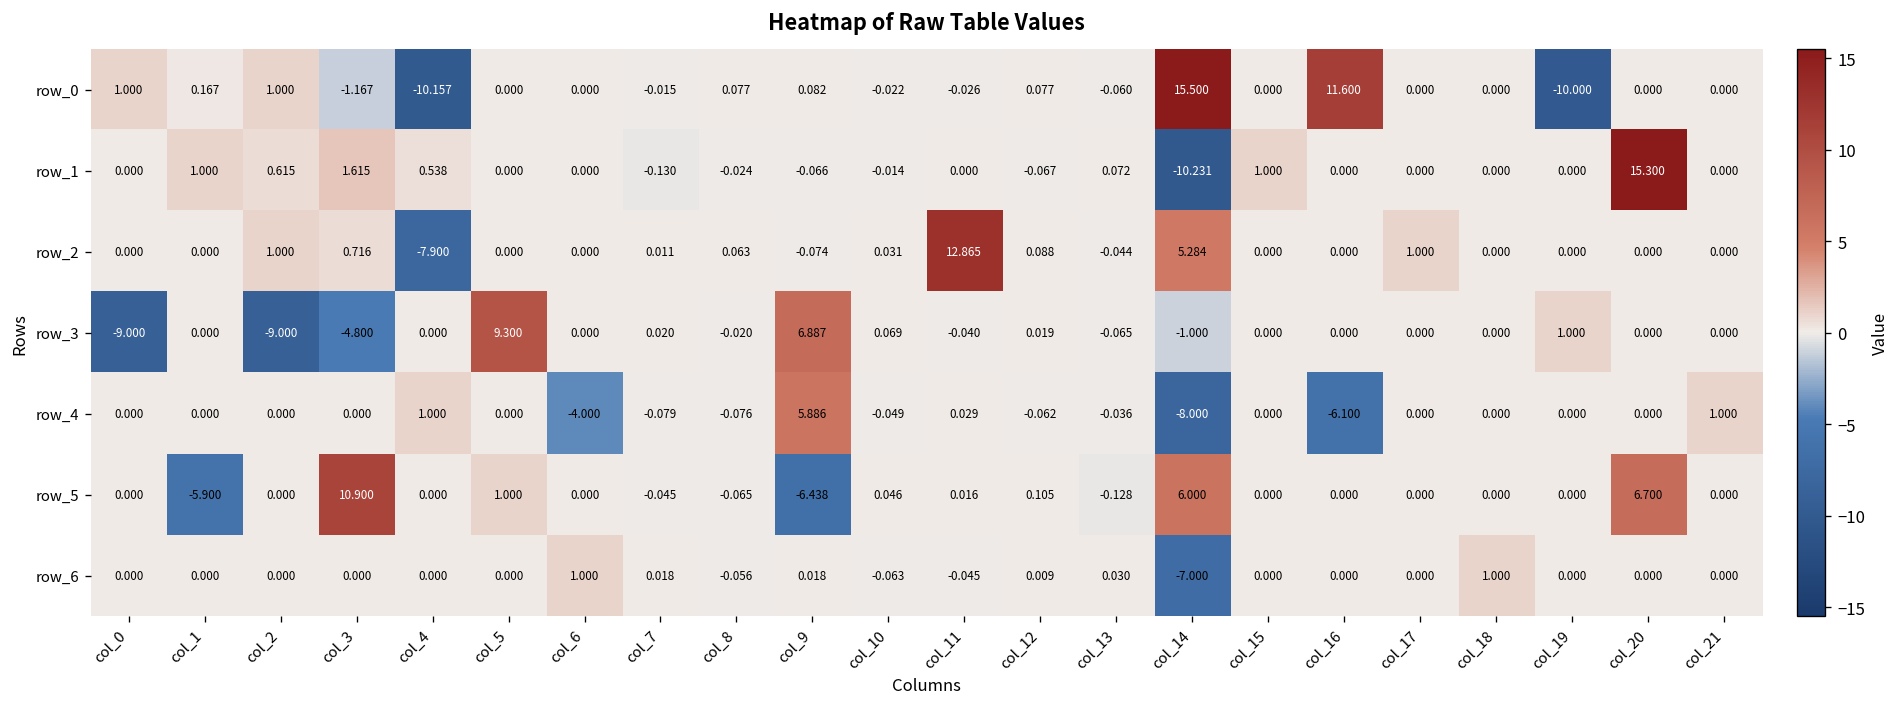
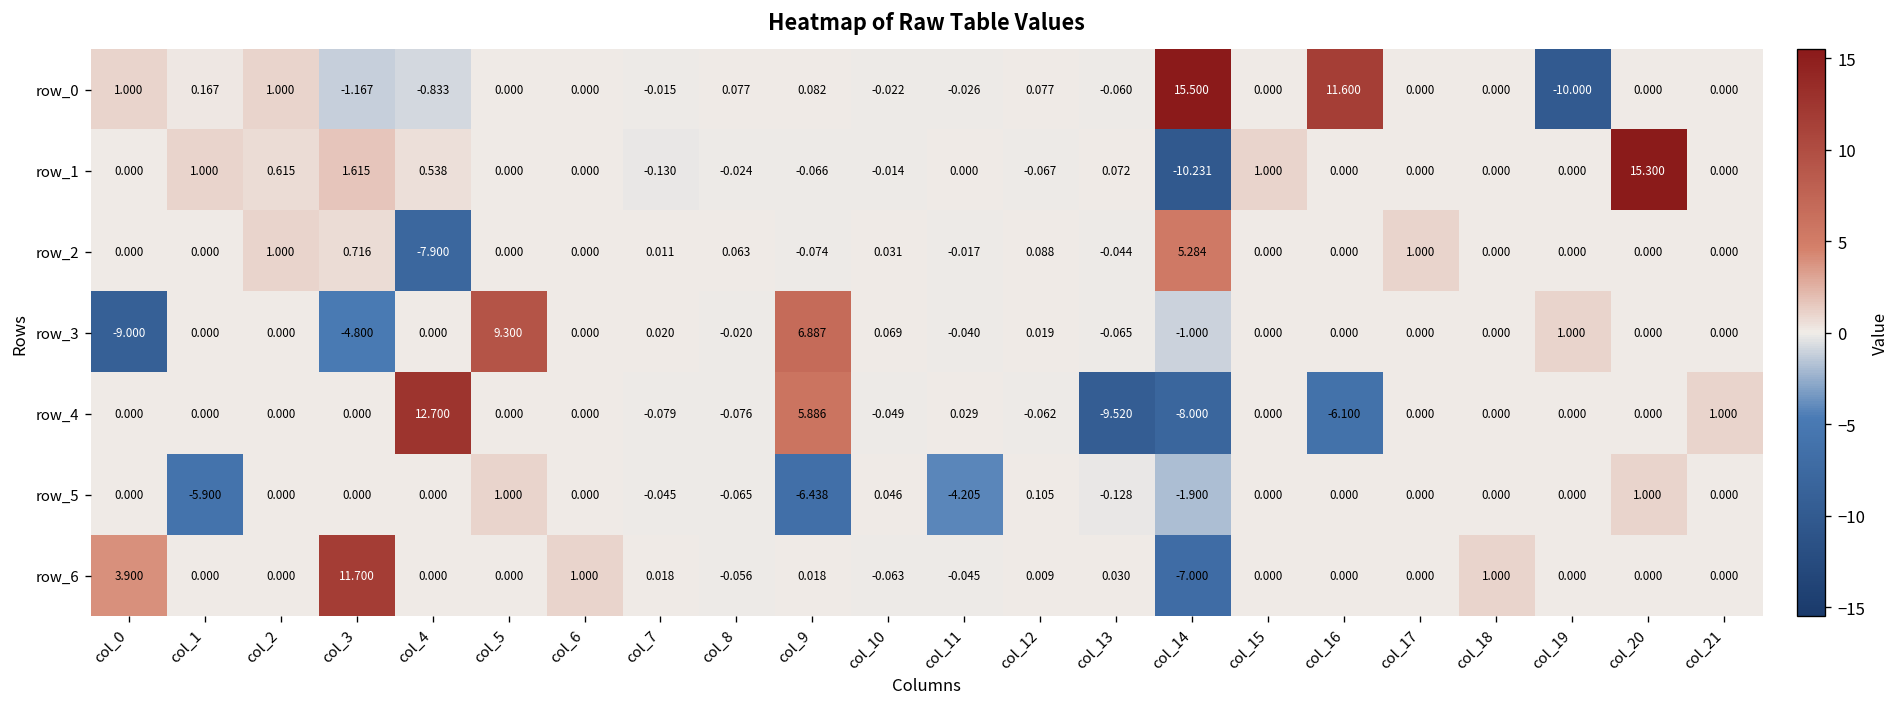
  {
    "row_0": {
      "col_0": 1.000,
      "col_1": 0.167,
      "col_2": 1.000,
      "col_3": -1.167,
-     "col_4": -10.157,
+     "col_4": -0.833,
      "col_5": 0.000,
      "col_6": 0.000,
      "col_7": -0.015,
      "col_8": 0.077,
      "col_9": 0.082,
      "col_10": -0.022,
      "col_11": -0.026,
      "col_12": 0.077,
      "col_13": -0.060,
      "col_14": 15.500,
      "col_15": 0.000,
      "col_16": 11.600,
      "col_17": 0.000,
      "col_18": 0.000,
      "col_19": -10.000,
      "col_20": 0.000,
      "col_21": 0.000
    },
    "row_1": {
      "col_0": 0.000,
      "col_1": 1.000,
      "col_2": 0.615,
      "col_3": 1.615,
      "col_4": 0.538,
      "col_5": 0.000,
      "col_6": 0.000,
      "col_7": -0.130,
      "col_8": -0.024,
      "col_9": -0.066,
      "col_10": -0.014,
      "col_11": 0.000,
      "col_12": -0.067,
      "col_13": 0.072,
      "col_14": -10.231,
      "col_15": 1.000,
      "col_16": 0.000,
      "col_17": 0.000,
      "col_18": 0.000,
      "col_19": 0.000,
      "col_20": 15.300,
      "col_21": 0.000
    },
    "row_2": {
      "col_0": 0.000,
      "col_1": 0.000,
      "col_2": 1.000,
      "col_3": 0.716,
      "col_4": -7.900,
      "col_5": 0.000,
      "col_6": 0.000,
      "col_7": 0.011,
      "col_8": 0.063,
      "col_9": -0.074,
      "col_10": 0.031,
-     "col_11": 12.865,
+     "col_11": -0.017,
      "col_12": 0.088,
      "col_13": -0.044,
      "col_14": 5.284,
      "col_15": 0.000,
      "col_16": 0.000,
      "col_17": 1.000,
      "col_18": 0.000,
      "col_19": 0.000,
      "col_20": 0.000,
      "col_21": 0.000
    },
    "row_3": {
      "col_0": -9.000,
      "col_1": 0.000,
-     "col_2": -9.000,
+     "col_2": 0.000,
      "col_3": -4.800,
      "col_4": 0.000,
      "col_5": 9.300,
      "col_6": 0.000,
      "col_7": 0.020,
      "col_8": -0.020,
      "col_9": 6.887,
      "col_10": 0.069,
      "col_11": -0.040,
      "col_12": 0.019,
      "col_13": -0.065,
      "col_14": -1.000,
      "col_15": 0.000,
      "col_16": 0.000,
      "col_17": 0.000,
      "col_18": 0.000,
      "col_19": 1.000,
      "col_20": 0.000,
      "col_21": 0.000
    },
    "row_4": {
      "col_0": 0.000,
      "col_1": 0.000,
      "col_2": 0.000,
      "col_3": 0.000,
-     "col_4": 1.000,
+     "col_4": 12.700,
      "col_5": 0.000,
-     "col_6": -4.000,
+     "col_6": 0.000,
      "col_7": -0.079,
      "col_8": -0.076,
      "col_9": 5.886,
      "col_10": -0.049,
      "col_11": 0.029,
      "col_12": -0.062,
-     "col_13": -0.036,
+     "col_13": -9.520,
      "col_14": -8.000,
      "col_15": 0.000,
      "col_16": -6.100,
      "col_17": 0.000,
      "col_18": 0.000,
      "col_19": 0.000,
      "col_20": 0.000,
      "col_21": 1.000
    },
    "row_5": {
      "col_0": 0.000,
      "col_1": -5.900,
      "col_2": 0.000,
-     "col_3": 10.900,
+     "col_3": 0.000,
      "col_4": 0.000,
      "col_5": 1.000,
      "col_6": 0.000,
      "col_7": -0.045,
      "col_8": -0.065,
      "col_9": -6.438,
      "col_10": 0.046,
-     "col_11": 0.016,
+     "col_11": -4.205,
      "col_12": 0.105,
      "col_13": -0.128,
-     "col_14": 6.000,
+     "col_14": -1.900,
      "col_15": 0.000,
      "col_16": 0.000,
      "col_17": 0.000,
      "col_18": 0.000,
      "col_19": 0.000,
-     "col_20": 6.700,
+     "col_20": 1.000,
      "col_21": 0.000
    },
    "row_6": {
-     "col_0": 0.000,
+     "col_0": 3.900,
      "col_1": 0.000,
      "col_2": 0.000,
-     "col_3": 0.000,
+     "col_3": 11.700,
      "col_4": 0.000,
      "col_5": 0.000,
      "col_6": 1.000,
      "col_7": 0.018,
      "col_8": -0.056,
      "col_9": 0.018,
      "col_10": -0.063,
      "col_11": -0.045,
      "col_12": 0.009,
      "col_13": 0.030,
      "col_14": -7.000,
      "col_15": 0.000,
      "col_16": 0.000,
      "col_17": 0.000,
      "col_18": 1.000,
      "col_19": 0.000,
      "col_20": 0.000,
      "col_21": 0.000
    }
  }
